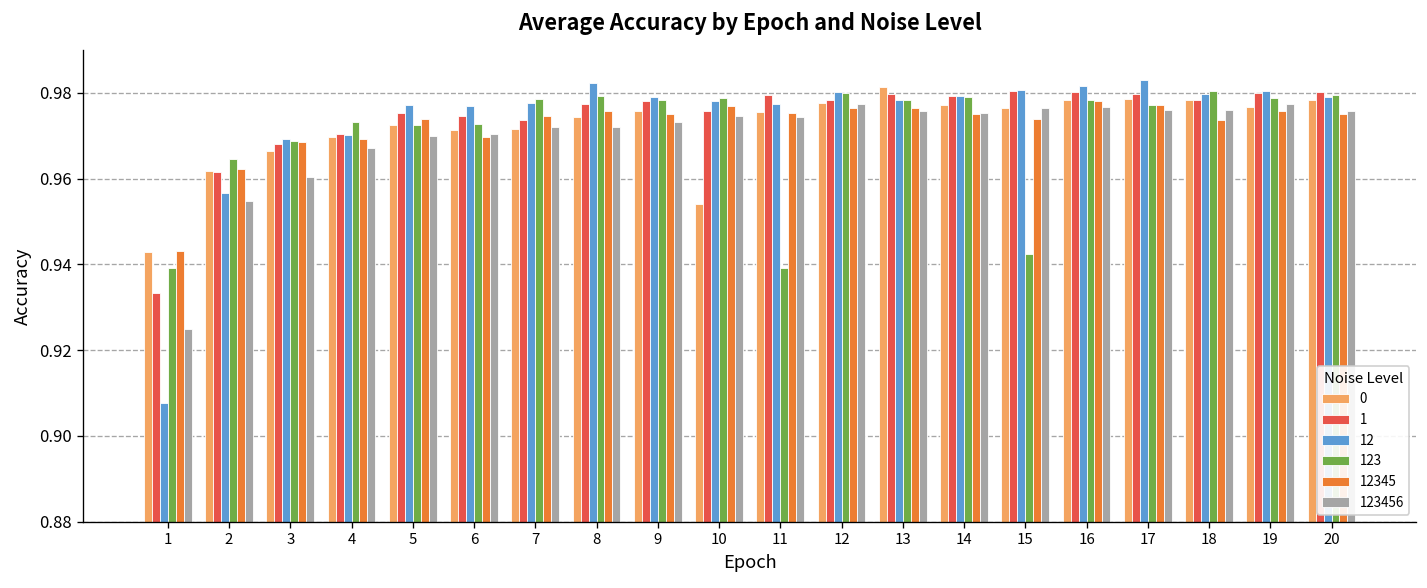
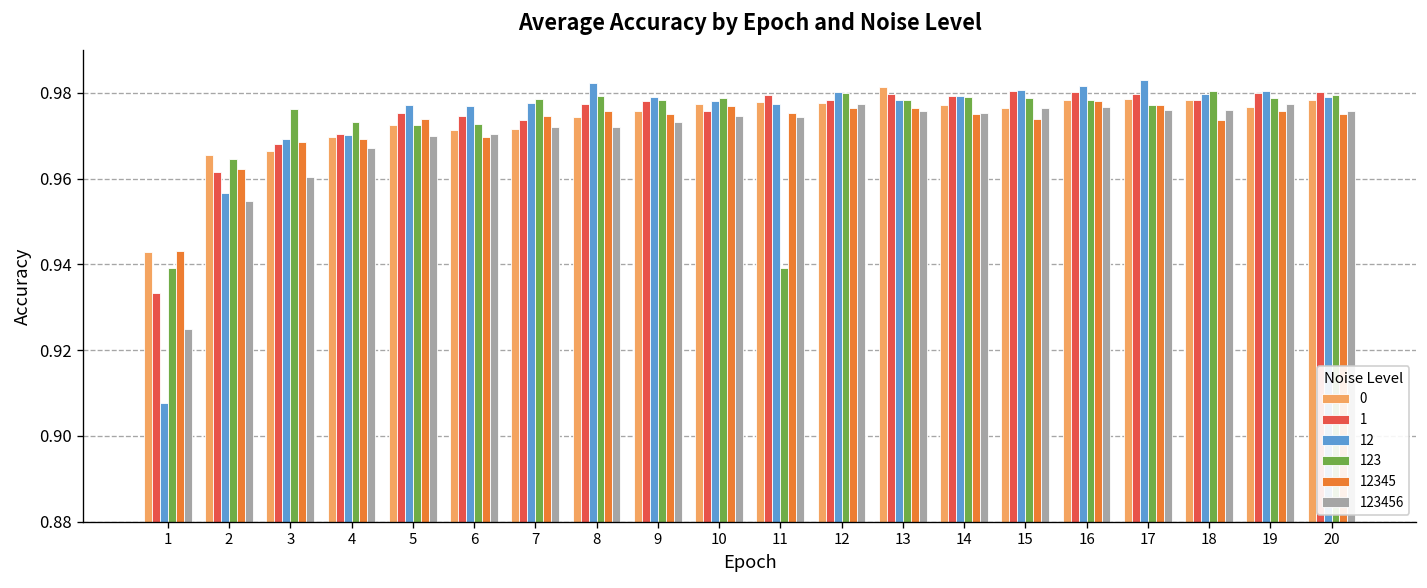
  {
    "0": {
      "1": 0.943,
-     "2": 0.962,
+     "2": 0.966,
      "3": 0.966,
      "4": 0.970,
      "5": 0.973,
      "6": 0.971,
      "7": 0.972,
      "8": 0.974,
      "9": 0.976,
-     "10": 0.954,
-     "11": 0.976,
+     "10": 0.977,
+     "11": 0.978,
      "12": 0.978,
      "13": 0.981,
      "14": 0.977,
      "15": 0.976,
      "16": 0.978,
      "17": 0.979,
      "18": 0.978,
      "19": 0.977,
      "20": 0.978
    },
    "12": {
      "1": 0.908,
      "2": 0.957,
      "3": 0.969,
      "4": 0.970,
      "5": 0.977,
      "6": 0.977,
      "7": 0.978,
      "8": 0.982,
      "9": 0.979,
      "10": 0.978,
      "11": 0.977,
      "12": 0.980,
      "13": 0.978,
      "14": 0.979,
      "15": 0.981,
      "16": 0.982,
      "17": 0.983,
      "18": 0.980,
      "19": 0.980,
      "20": 0.979
    },
    "123": {
      "1": 0.939,
      "2": 0.965,
-     "3": 0.969,
+     "3": 0.976,
      "4": 0.973,
      "5": 0.972,
      "6": 0.973,
      "7": 0.979,
      "8": 0.979,
      "9": 0.978,
      "10": 0.979,
      "11": 0.939,
      "12": 0.980,
      "13": 0.978,
      "14": 0.979,
-     "15": 0.942,
+     "15": 0.979,
      "16": 0.978,
      "17": 0.977,
      "18": 0.980,
      "19": 0.979,
      "20": 0.979
    },
    "123456": {
      "1": 0.925,
      "2": 0.955,
      "3": 0.960,
      "4": 0.967,
      "5": 0.970,
      "6": 0.970,
      "7": 0.972,
      "8": 0.972,
      "9": 0.973,
      "10": 0.975,
      "11": 0.974,
      "12": 0.977,
      "13": 0.976,
      "14": 0.975,
      "15": 0.976,
      "16": 0.977,
      "17": 0.976,
      "18": 0.976,
      "19": 0.977,
      "20": 0.976
    }
  }
